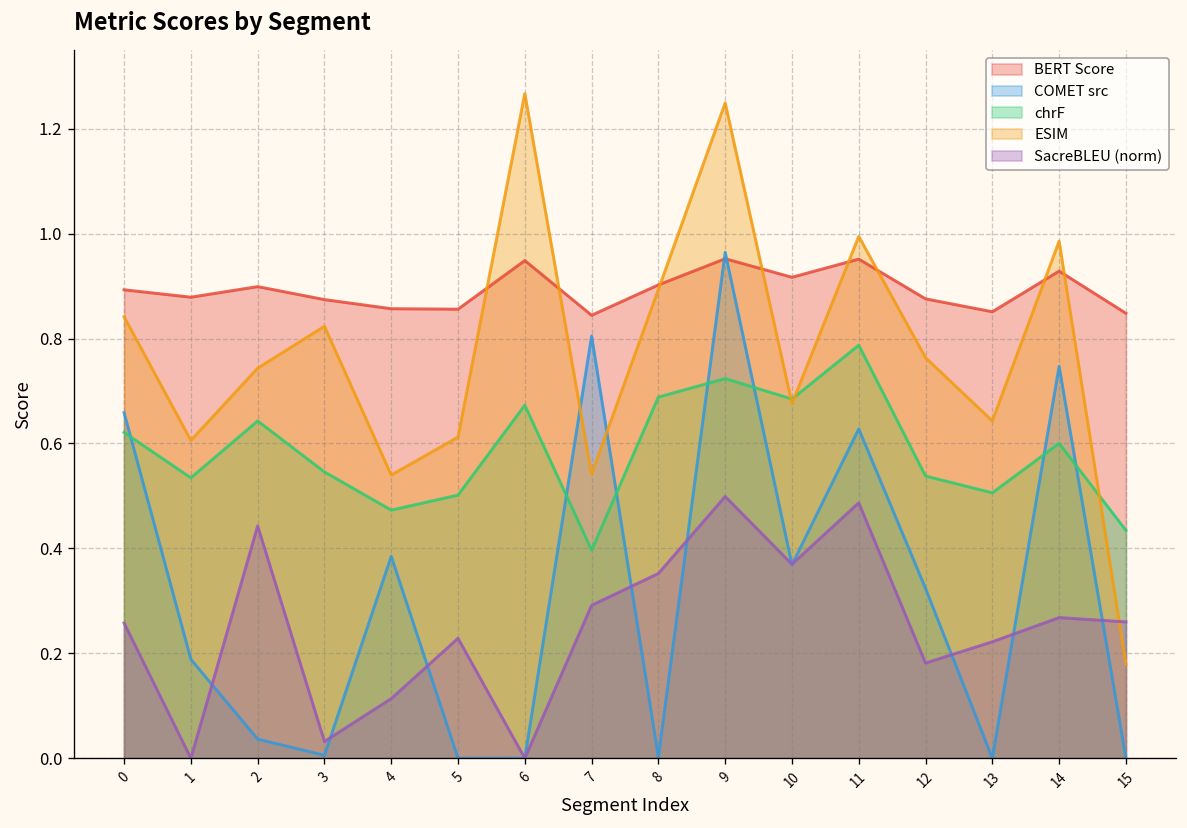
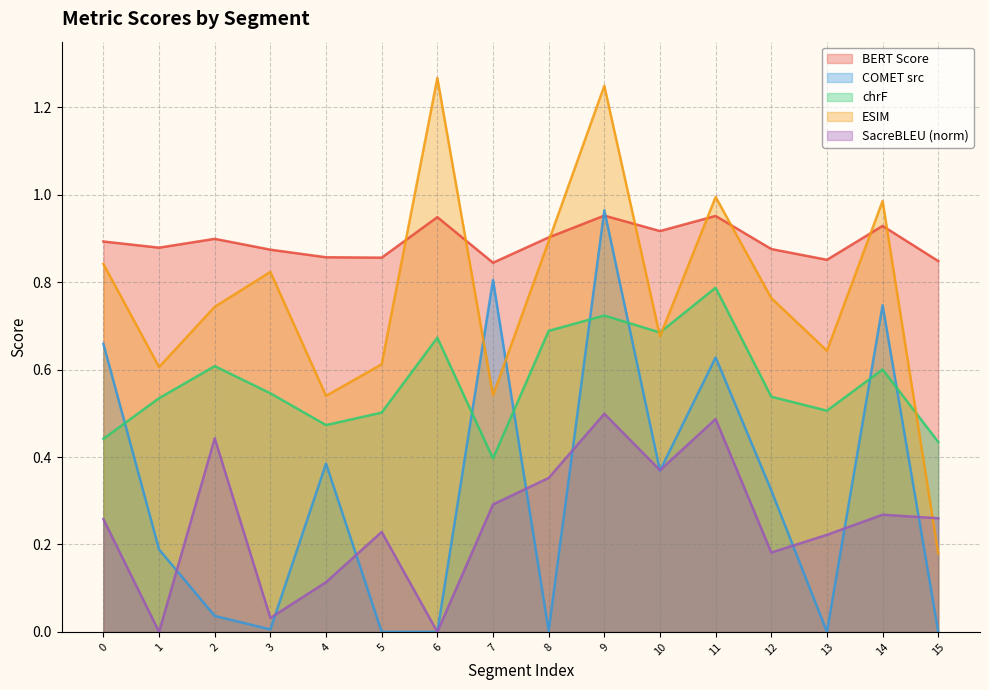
  {
    "COMET src": {
      "0": 0.66,
      "1": 0.19,
      "2": 0.04,
      "3": 0.01,
      "4": 0.38,
      "5": 0.00,
      "7": 0.80,
      "8": 0.00,
      "9": 0.96,
      "11": 0.63,
      "12": 0.32,
      "13": 0.00,
      "14": 0.75,
      "15": 0.00
    },
    "chrF": {
-     "0": 0.62,
+     "0": 0.44,
      "1": 0.53,
-     "2": 0.64,
+     "2": 0.61,
      "3": 0.55,
      "4": 0.47,
      "5": 0.50,
      "6": 0.67,
      "7": 0.40,
      "8": 0.69,
      "9": 0.72,
      "10": 0.68,
      "11": 0.79,
      "12": 0.54,
      "13": 0.51,
      "14": 0.60,
      "15": 0.43
    },
    "SacreBLEU (norm)": {
      "0": 0.26,
      "1": 0.00,
      "2": 0.44,
      "3": 0.03,
      "4": 0.11,
      "5": 0.23,
      "7": 0.29,
      "8": 0.35,
      "9": 0.50,
      "11": 0.49,
      "12": 0.18,
      "13": 0.22,
      "14": 0.27,
      "15": 0.26
    }
  }
